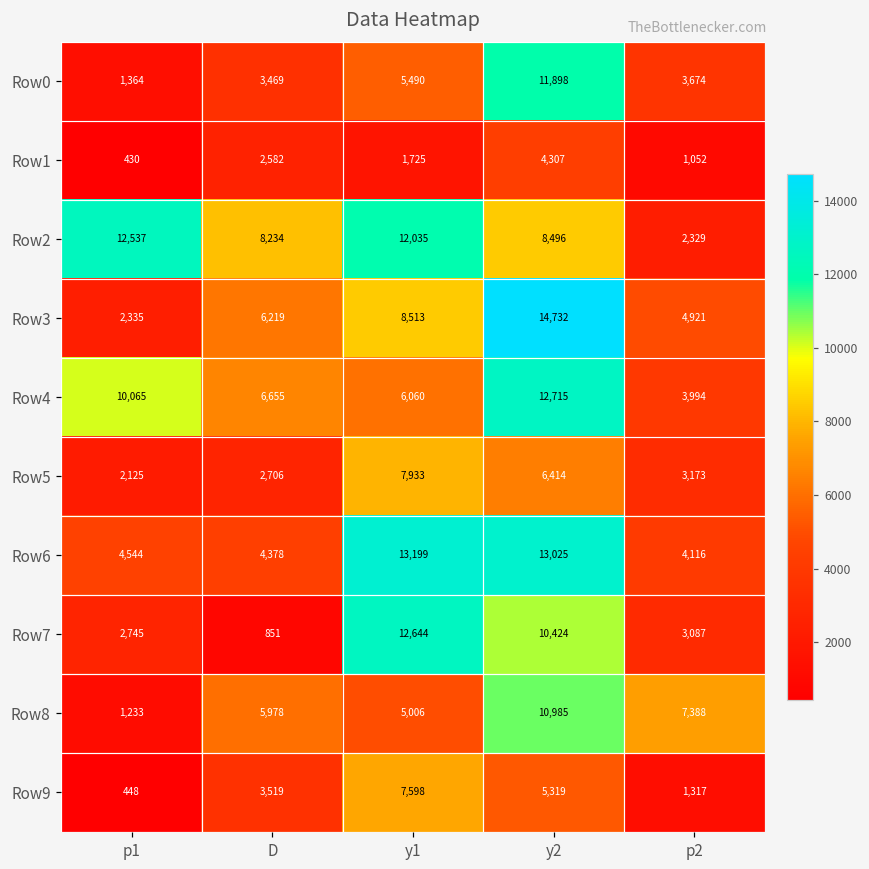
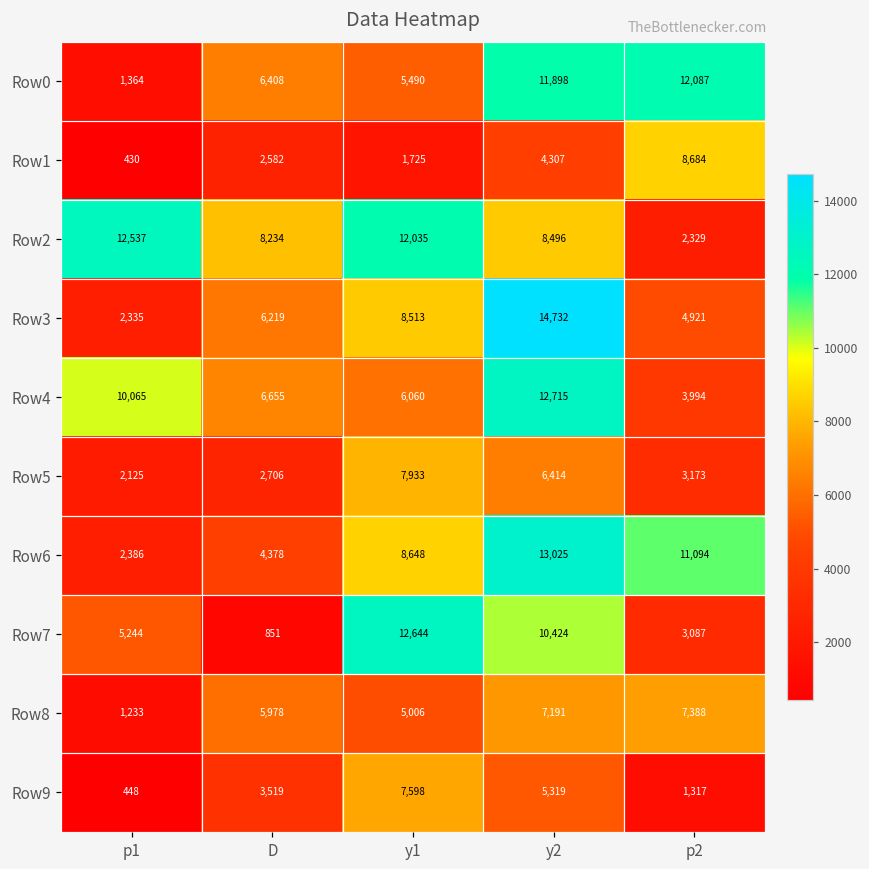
  {
    "Row0": {
      "p1": "1,364",
-     "D": "3,469",
+     "D": "6,408",
      "y1": "5,490",
      "y2": "11,898",
-     "p2": "3,674"
+     "p2": "12,087"
    },
    "Row1": {
      "p1": "430",
      "D": "2,582",
      "y1": "1,725",
      "y2": "4,307",
-     "p2": "1,052"
+     "p2": "8,684"
    },
    "Row2": {
      "p1": "12,537",
      "D": "8,234",
      "y1": "12,035",
      "y2": "8,496",
      "p2": "2,329"
    },
    "Row3": {
      "p1": "2,335",
      "D": "6,219",
      "y1": "8,513",
      "y2": "14,732",
      "p2": "4,921"
    },
    "Row4": {
      "p1": "10,065",
      "D": "6,655",
      "y1": "6,060",
      "y2": "12,715",
      "p2": "3,994"
    },
    "Row5": {
      "p1": "2,125",
      "D": "2,706",
      "y1": "7,933",
      "y2": "6,414",
      "p2": "3,173"
    },
    "Row6": {
-     "p1": "4,544",
+     "p1": "2,386",
      "D": "4,378",
-     "y1": "13,199",
+     "y1": "8,648",
      "y2": "13,025",
-     "p2": "4,116"
+     "p2": "11,094"
    },
    "Row7": {
-     "p1": "2,745",
+     "p1": "5,244",
      "D": "851",
      "y1": "12,644",
      "y2": "10,424",
      "p2": "3,087"
    },
    "Row8": {
      "p1": "1,233",
      "D": "5,978",
      "y1": "5,006",
-     "y2": "10,985",
+     "y2": "7,191",
      "p2": "7,388"
    },
    "Row9": {
      "p1": "448",
      "D": "3,519",
      "y1": "7,598",
      "y2": "5,319",
      "p2": "1,317"
    }
  }
